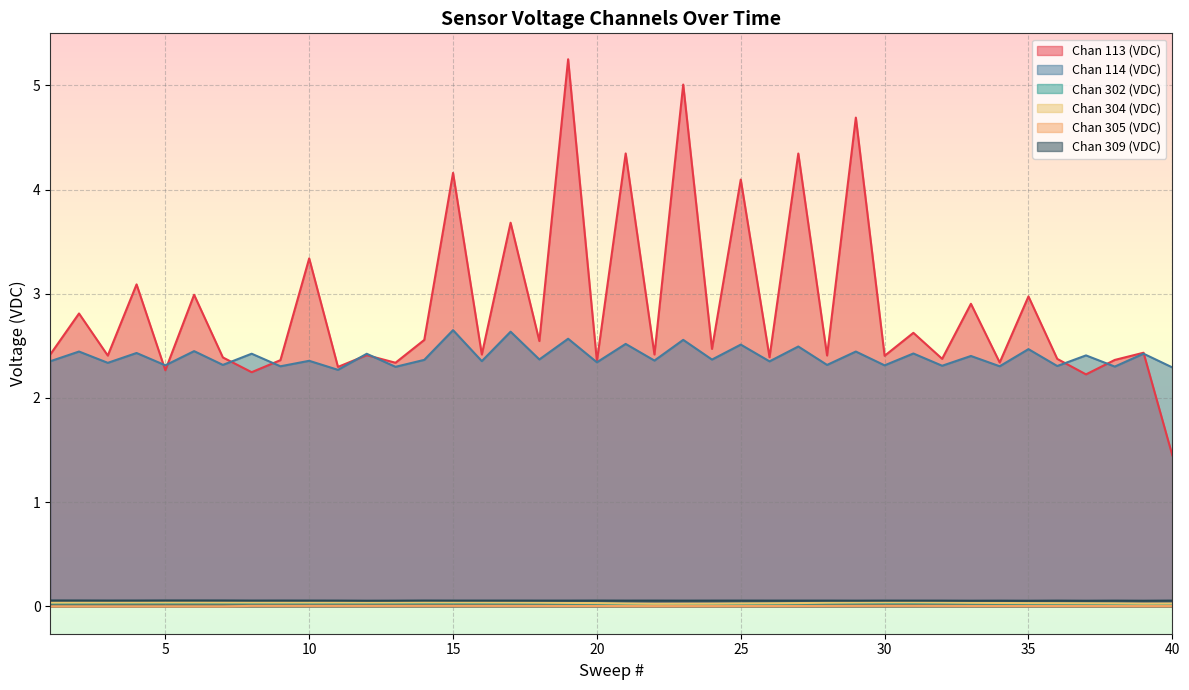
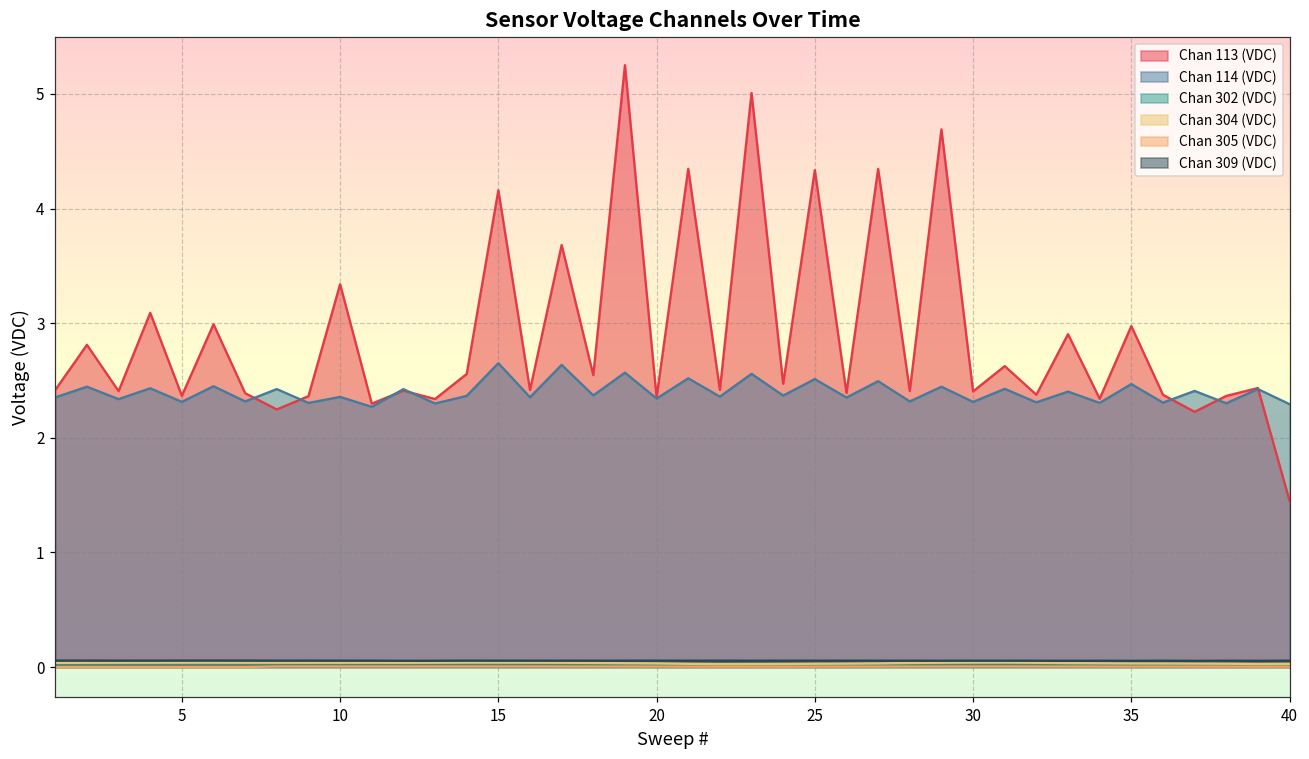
  {
    "Chan 113 (VDC)": {
-     "5": 2.27,
+     "5": 2.37,
      "10": 3.34,
      "15": 4.16,
-     "25": 4.10,
+     "25": 4.34,
      "30": 2.40,
      "35": 2.97,
      "40": 1.45
    },
    "Chan 309 (VDC)": {
      "25": 0.06,
      "40": 0.06
    }
  }
